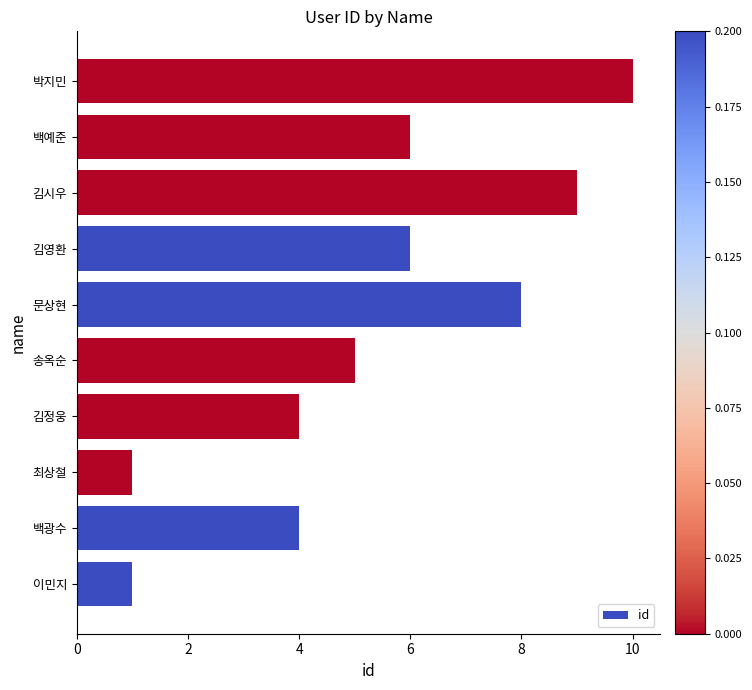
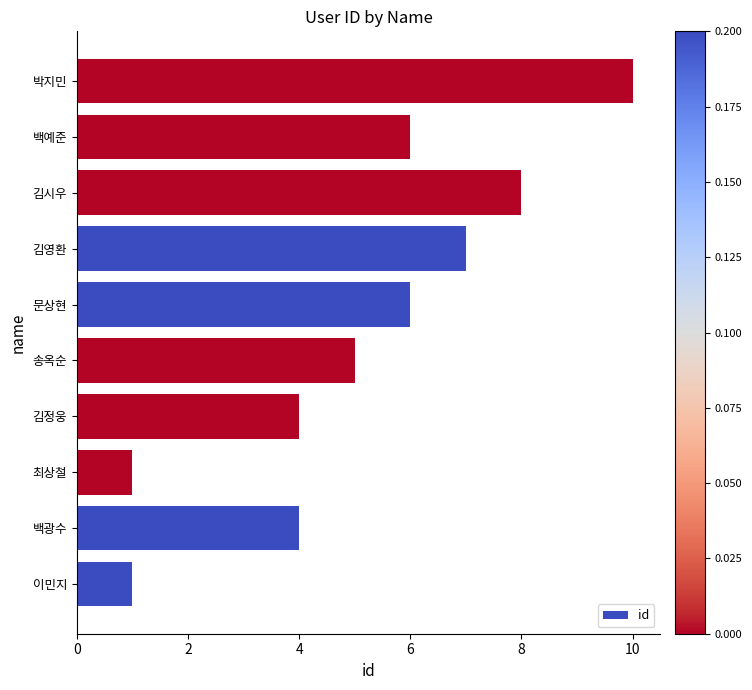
  {
    "박지민": 10,
    "백예준": 6,
-   "김시우": 9,
-   "김영환": 6,
-   "문상현": 8,
+   "김시우": 8,
+   "김영환": 7,
+   "문상현": 6,
    "송옥순": 5,
    "김정웅": 4,
    "최상철": 1,
    "백광수": 4,
    "이민지": 1
  }
